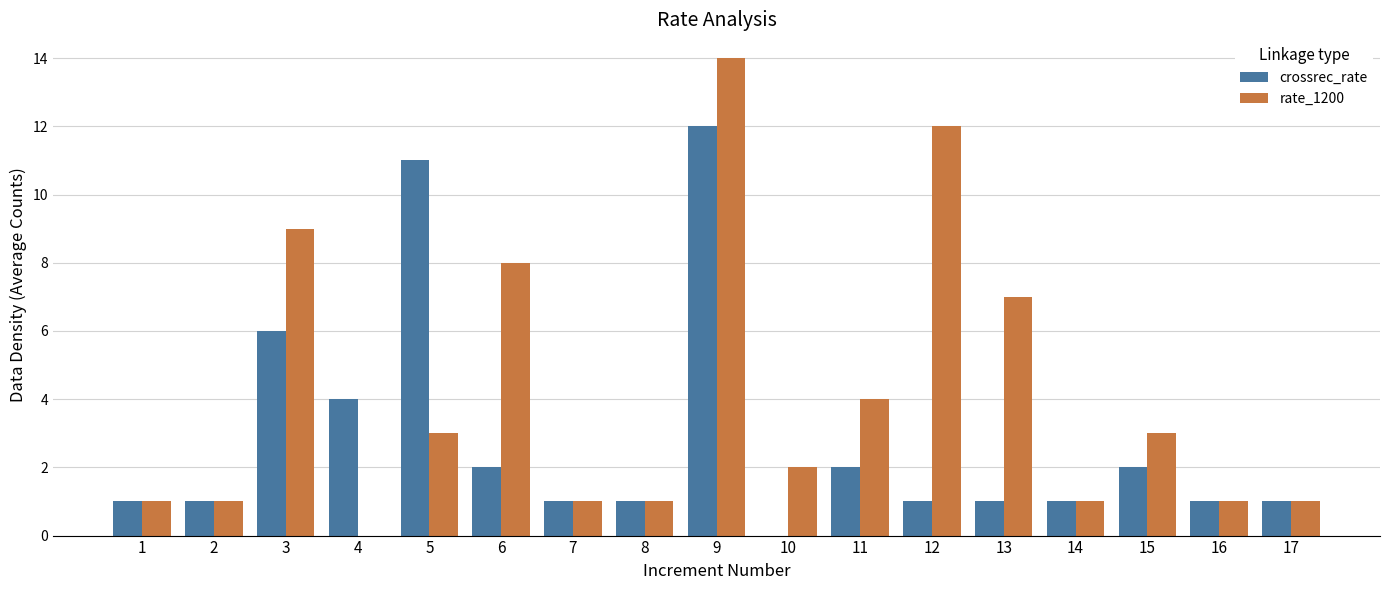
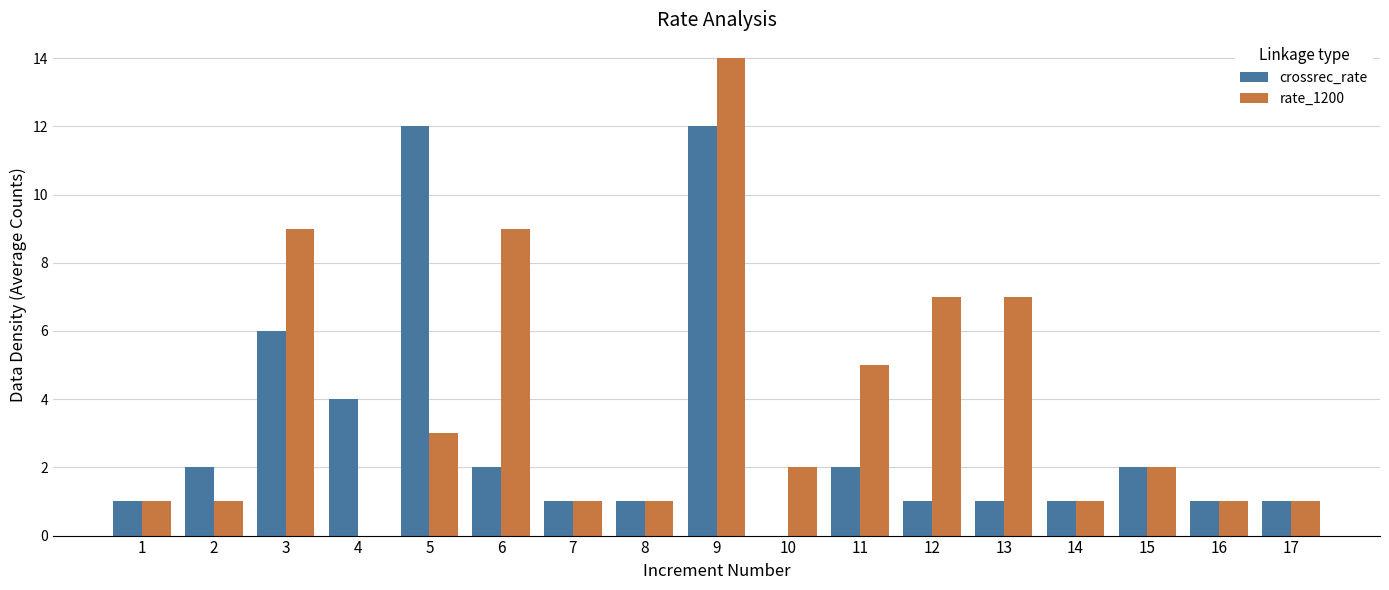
  {
    "crossrec_rate": {
      "1": 1,
-     "2": 1,
+     "2": 2,
      "3": 6,
      "4": 4,
-     "5": 11,
+     "5": 12,
      "6": 2,
      "7": 1,
      "8": 1,
      "9": 12,
      "10": 0,
      "11": 2,
      "12": 1,
      "13": 1,
      "14": 1,
      "15": 2,
      "16": 1,
      "17": 1
    },
    "rate_1200": {
      "1": 1,
      "2": 1,
      "3": 9,
      "4": 0,
      "5": 3,
-     "6": 8,
+     "6": 9,
      "7": 1,
      "8": 1,
      "9": 14,
      "10": 2,
-     "11": 4,
-     "12": 12,
+     "11": 5,
+     "12": 7,
      "13": 7,
      "14": 1,
-     "15": 3,
+     "15": 2,
      "16": 1,
      "17": 1
    }
  }
